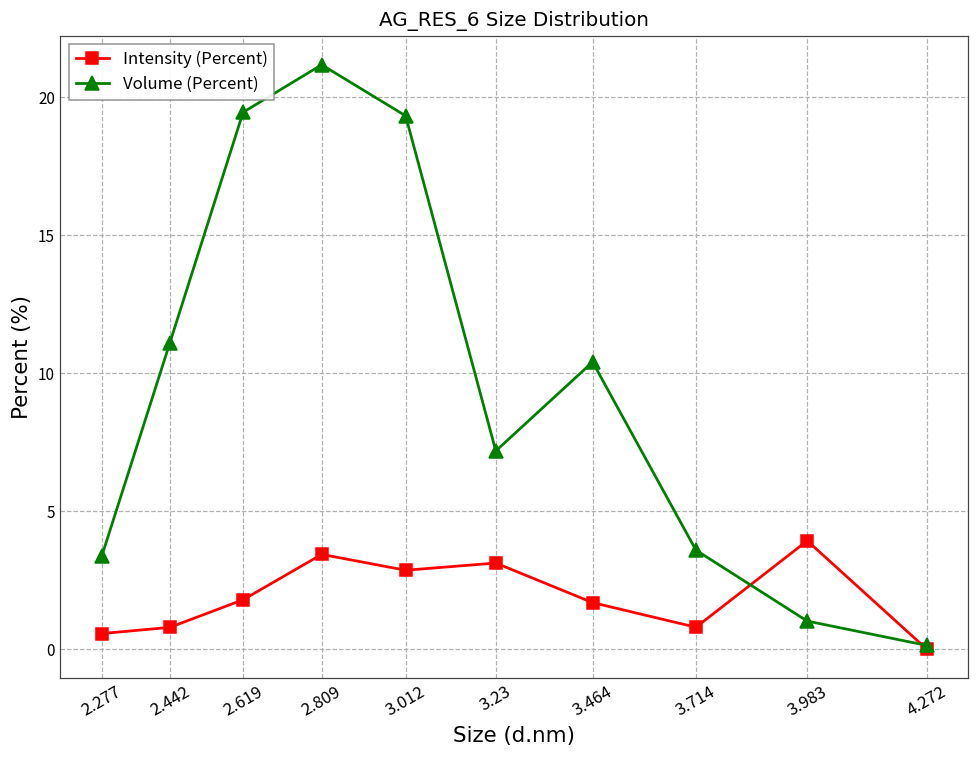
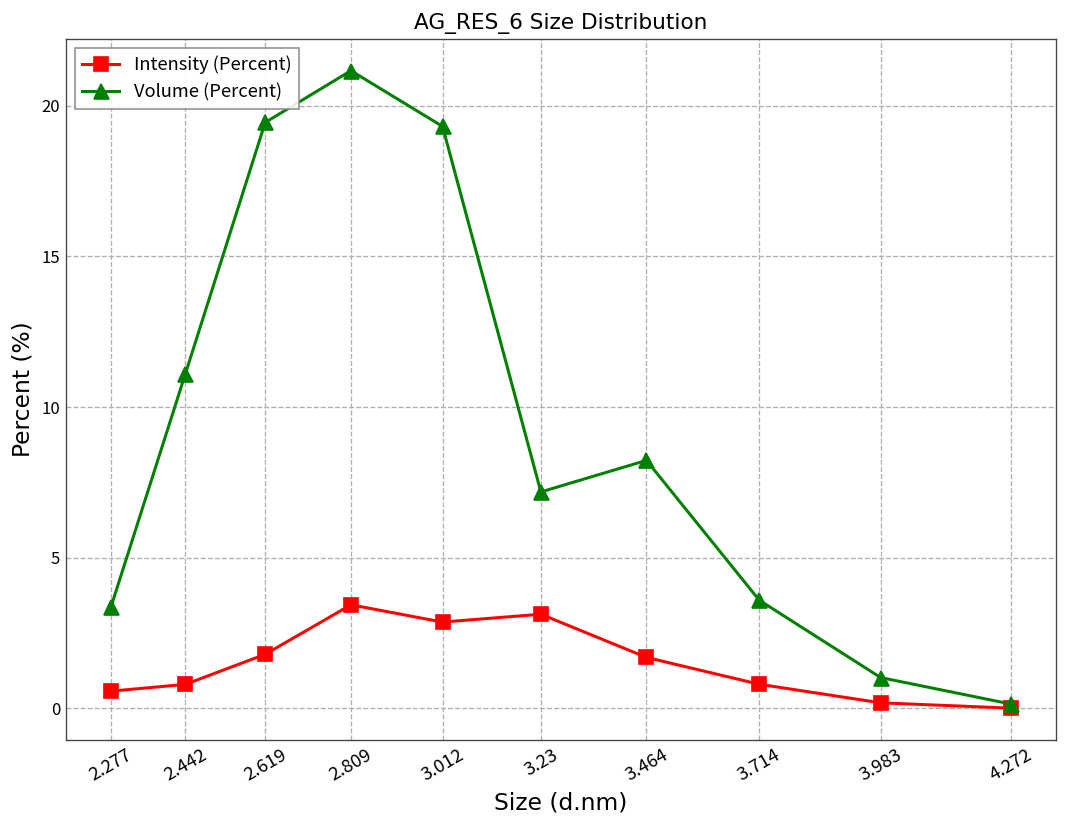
  {
    "Intensity (Percent)": {
      "2.277": 0.6,
      "2.442": 0.8,
      "2.619": 1.8,
      "2.809": 3.4,
      "3.012": 2.9,
      "3.23": 3.1,
      "3.464": 1.7,
      "3.714": 0.8,
-     "3.983": 3.9,
+     "3.983": 0.2,
      "4.272": 0.0
    },
    "Volume (Percent)": {
      "2.277": 3.4,
      "2.442": 11.1,
      "2.619": 19.5,
      "2.809": 21.2,
      "3.012": 19.3,
      "3.23": 7.2,
-     "3.464": 10.4,
+     "3.464": 8.2,
      "3.714": 3.6,
      "3.983": 1.0,
      "4.272": 0.1
    }
  }
